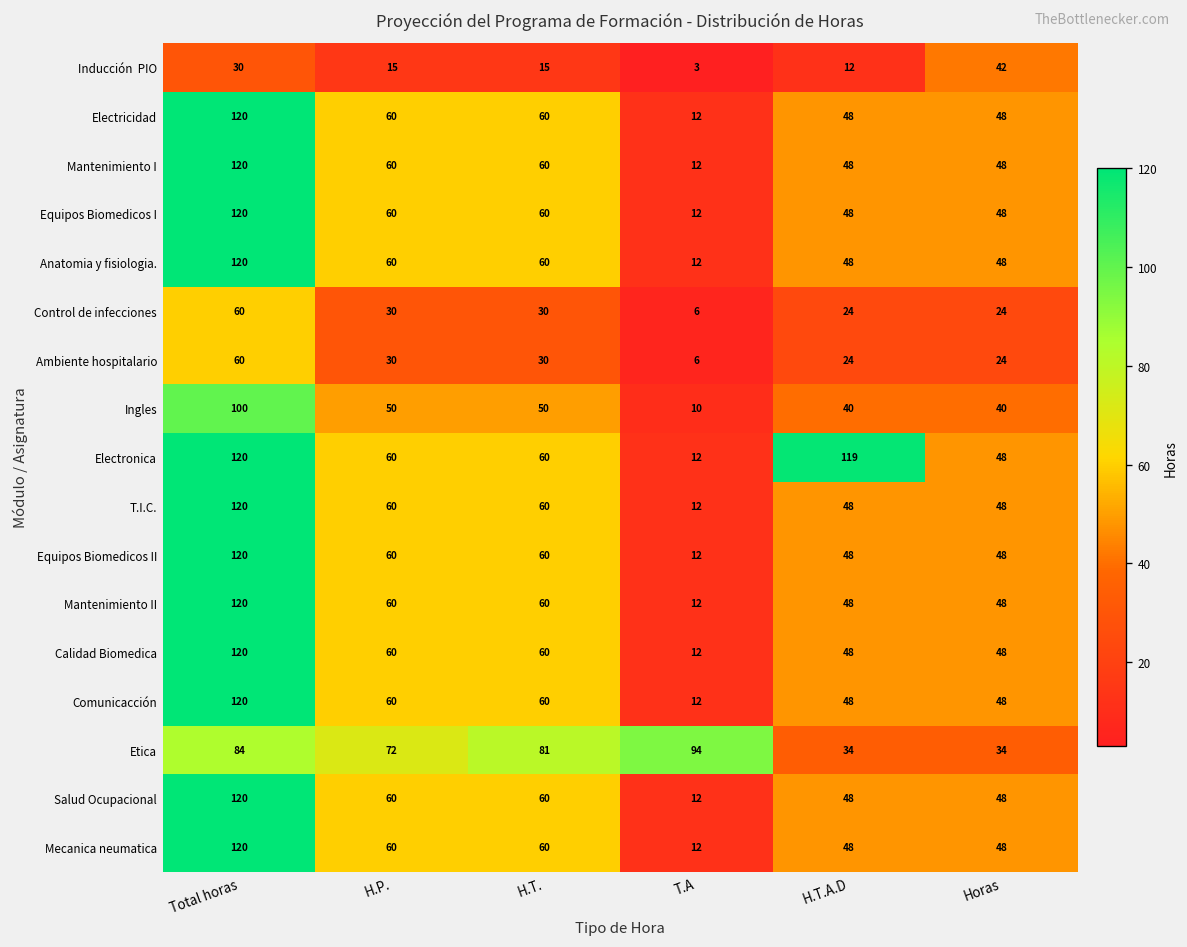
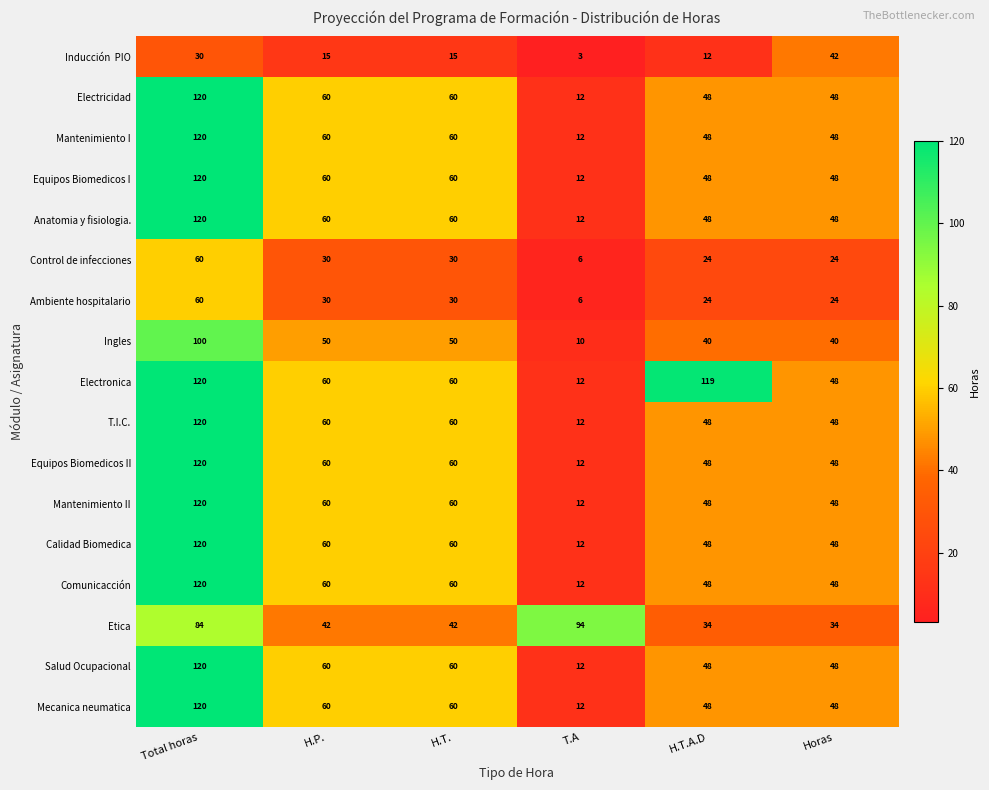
  {
    "Inducción PIO": {
      "Total horas": 30,
      "H.P.": 15,
      "H.T.": 15,
      "T.A": 3,
      "H.T.A.D": 12,
      "Horas": 42
    },
    "Electricidad": {
      "Total horas": 120,
      "H.P.": 60,
      "H.T.": 60,
      "T.A": 12,
      "H.T.A.D": 48,
      "Horas": 48
    },
    "Mantenimiento I": {
      "Total horas": 120,
      "H.P.": 60,
      "H.T.": 60,
      "T.A": 12,
      "H.T.A.D": 48,
      "Horas": 48
    },
    "Equipos Biomedicos I": {
      "Total horas": 120,
      "H.P.": 60,
      "H.T.": 60,
      "T.A": 12,
      "H.T.A.D": 48,
      "Horas": 48
    },
    "Anatomia y fisiologia.": {
      "Total horas": 120,
      "H.P.": 60,
      "H.T.": 60,
      "T.A": 12,
      "H.T.A.D": 48,
      "Horas": 48
    },
    "Control de infecciones": {
      "Total horas": 60,
      "H.P.": 30,
      "H.T.": 30,
      "T.A": 6,
      "H.T.A.D": 24,
      "Horas": 24
    },
    "Ambiente hospitalario": {
      "Total horas": 60,
      "H.P.": 30,
      "H.T.": 30,
      "T.A": 6,
      "H.T.A.D": 24,
      "Horas": 24
    },
    "Ingles": {
      "Total horas": 100,
      "H.P.": 50,
      "H.T.": 50,
      "T.A": 10,
      "H.T.A.D": 40,
      "Horas": 40
    },
    "Electronica": {
      "Total horas": 120,
      "H.P.": 60,
      "H.T.": 60,
      "T.A": 12,
      "H.T.A.D": 119,
      "Horas": 48
    },
    "T.I.C.": {
      "Total horas": 120,
      "H.P.": 60,
      "H.T.": 60,
      "T.A": 12,
      "H.T.A.D": 48,
      "Horas": 48
    },
    "Equipos Biomedicos II": {
      "Total horas": 120,
      "H.P.": 60,
      "H.T.": 60,
      "T.A": 12,
      "H.T.A.D": 48,
      "Horas": 48
    },
    "Mantenimiento II": {
      "Total horas": 120,
      "H.P.": 60,
      "H.T.": 60,
      "T.A": 12,
      "H.T.A.D": 48,
      "Horas": 48
    },
    "Calidad Biomedica": {
      "Total horas": 120,
      "H.P.": 60,
      "H.T.": 60,
      "T.A": 12,
      "H.T.A.D": 48,
      "Horas": 48
    },
    "Comunicacción": {
      "Total horas": 120,
      "H.P.": 60,
      "H.T.": 60,
      "T.A": 12,
      "H.T.A.D": 48,
      "Horas": 48
    },
    "Etica": {
      "Total horas": 84,
-     "H.P.": 72,
-     "H.T.": 81,
+     "H.P.": 42,
+     "H.T.": 42,
      "T.A": 94,
      "H.T.A.D": 34,
      "Horas": 34
    },
    "Salud Ocupacional": {
      "Total horas": 120,
      "H.P.": 60,
      "H.T.": 60,
      "T.A": 12,
      "H.T.A.D": 48,
      "Horas": 48
    },
    "Mecanica neumatica": {
      "Total horas": 120,
      "H.P.": 60,
      "H.T.": 60,
      "T.A": 12,
      "H.T.A.D": 48,
      "Horas": 48
    }
  }
